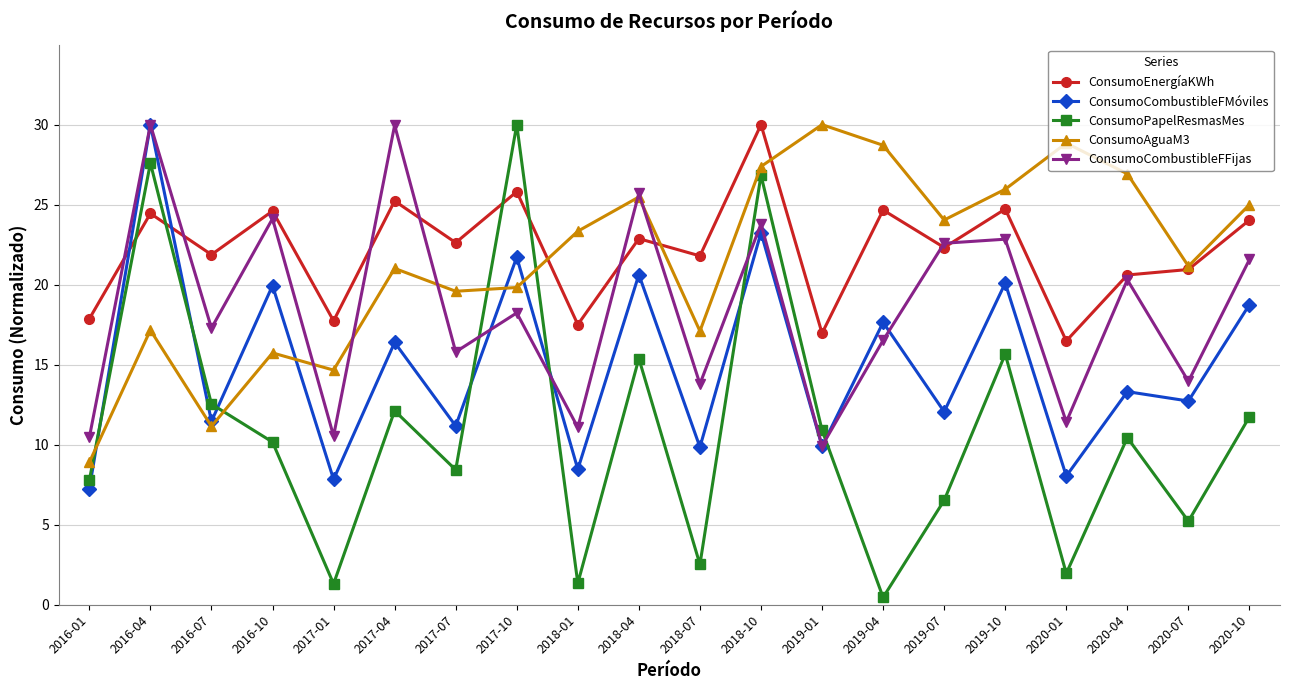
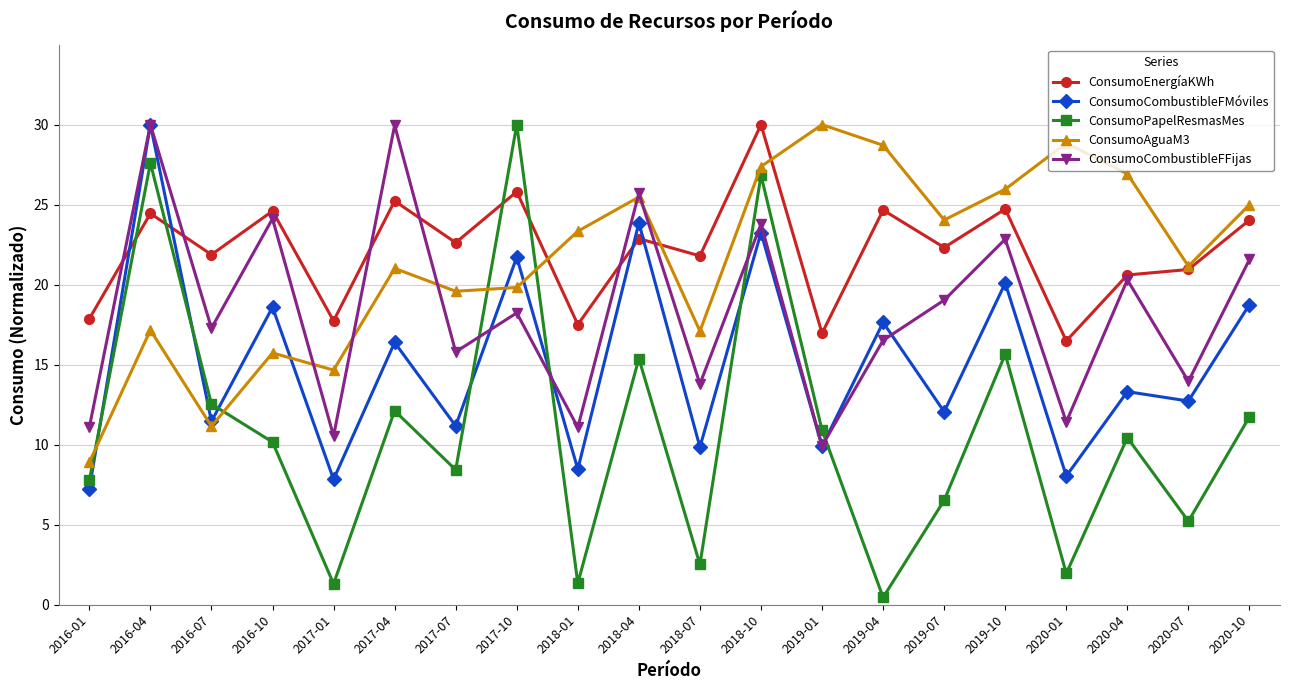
  {
    "ConsumoEnergíaKWh": {
      "2016-01": 17.9,
      "2016-04": 24.4,
      "2016-07": 21.9,
      "2016-10": 24.6,
      "2017-01": 17.7,
      "2017-04": 25.2,
      "2017-07": 22.6,
      "2017-10": 25.8,
      "2018-01": 17.5,
      "2018-04": 22.9,
      "2018-07": 21.8,
      "2018-10": 30.0,
      "2019-01": 17.0,
      "2019-04": 24.7,
      "2019-07": 22.3,
      "2019-10": 24.7,
      "2020-01": 16.5,
      "2020-04": 20.6,
      "2020-07": 20.9,
      "2020-10": 24.0
    },
    "ConsumoCombustibleFMóviles": {
      "2016-01": 7.2,
      "2016-07": 11.5,
-     "2016-10": 19.9,
+     "2016-10": 18.6,
      "2017-01": 7.8,
      "2017-04": 16.4,
      "2017-07": 11.2,
      "2017-10": 21.7,
      "2018-01": 8.5,
-     "2018-04": 20.6,
+     "2018-04": 23.9,
      "2018-07": 9.8,
      "2018-10": 23.3,
      "2019-04": 17.6,
      "2019-07": 12.1,
      "2019-10": 20.1,
      "2020-01": 8.0,
      "2020-04": 13.3,
      "2020-07": 12.7,
      "2020-10": 18.8
    },
    "ConsumoPapelResmasMes": {
      "2016-01": 7.8,
      "2016-04": 27.6,
      "2016-07": 12.5,
      "2016-10": 10.2,
      "2017-01": 1.3,
      "2017-04": 12.1,
      "2017-07": 8.4,
      "2017-10": 30.0,
      "2018-01": 1.3,
      "2018-04": 15.4,
      "2018-07": 2.5,
      "2018-10": 26.8,
      "2019-01": 10.9,
      "2019-04": 0.5,
      "2019-07": 6.5,
      "2019-10": 15.7,
      "2020-01": 2.0,
      "2020-04": 10.4,
      "2020-07": 5.2,
      "2020-10": 11.7
    },
    "ConsumoAguaM3": {
      "2016-01": 8.9,
      "2016-04": 17.2,
      "2016-07": 11.2,
      "2016-10": 15.7,
      "2017-01": 14.7,
      "2017-04": 21.0,
      "2017-07": 19.6,
      "2017-10": 19.8,
      "2018-01": 23.3,
      "2018-04": 25.5,
      "2018-07": 17.1,
      "2018-10": 27.4,
      "2019-01": 30.0,
      "2019-04": 28.7,
      "2019-07": 24.0,
      "2019-10": 26.0,
      "2020-04": 26.9,
      "2020-07": 21.2,
      "2020-10": 25.0
    },
    "ConsumoCombustibleFFijas": {
-     "2016-01": 10.5,
+     "2016-01": 11.1,
      "2016-07": 17.3,
      "2016-10": 24.1,
      "2017-01": 10.5,
      "2017-04": 30.0,
      "2017-07": 15.8,
      "2017-10": 18.2,
      "2018-01": 11.1,
      "2018-04": 25.7,
      "2018-07": 13.8,
      "2018-10": 23.8,
      "2019-04": 16.5,
-     "2019-07": 22.6,
+     "2019-07": 19.0,
      "2019-10": 22.8,
      "2020-01": 11.4,
      "2020-04": 20.3,
      "2020-07": 14.0,
      "2020-10": 21.6
    }
  }
